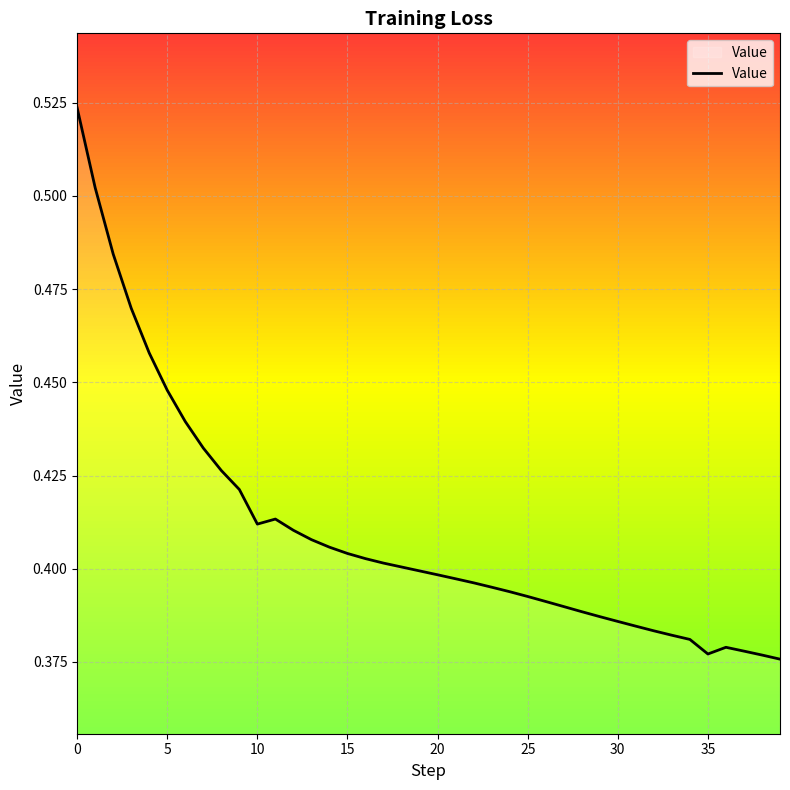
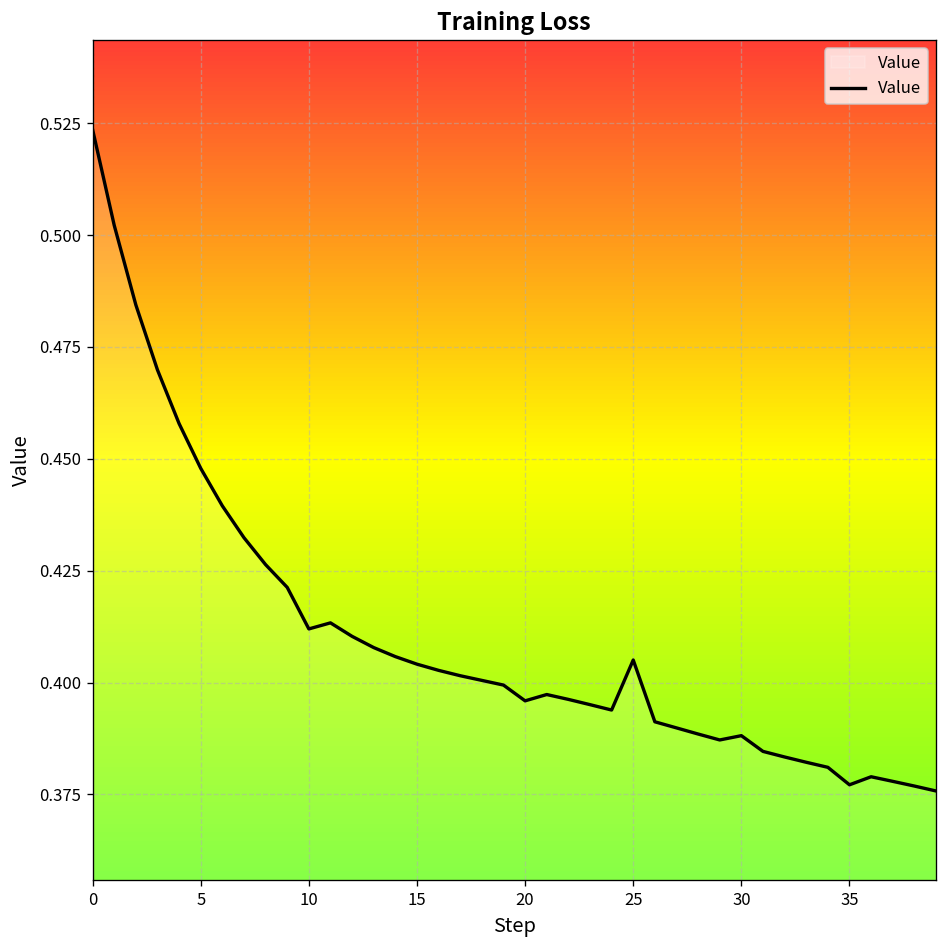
  {
    "0": 0.524,
    "5": 0.448,
    "10": 0.412,
    "15": 0.404,
-   "20": 0.398,
-   "25": 0.393,
-   "30": 0.386,
+   "20": 0.396,
+   "25": 0.405,
+   "30": 0.388,
    "35": 0.377
  }
